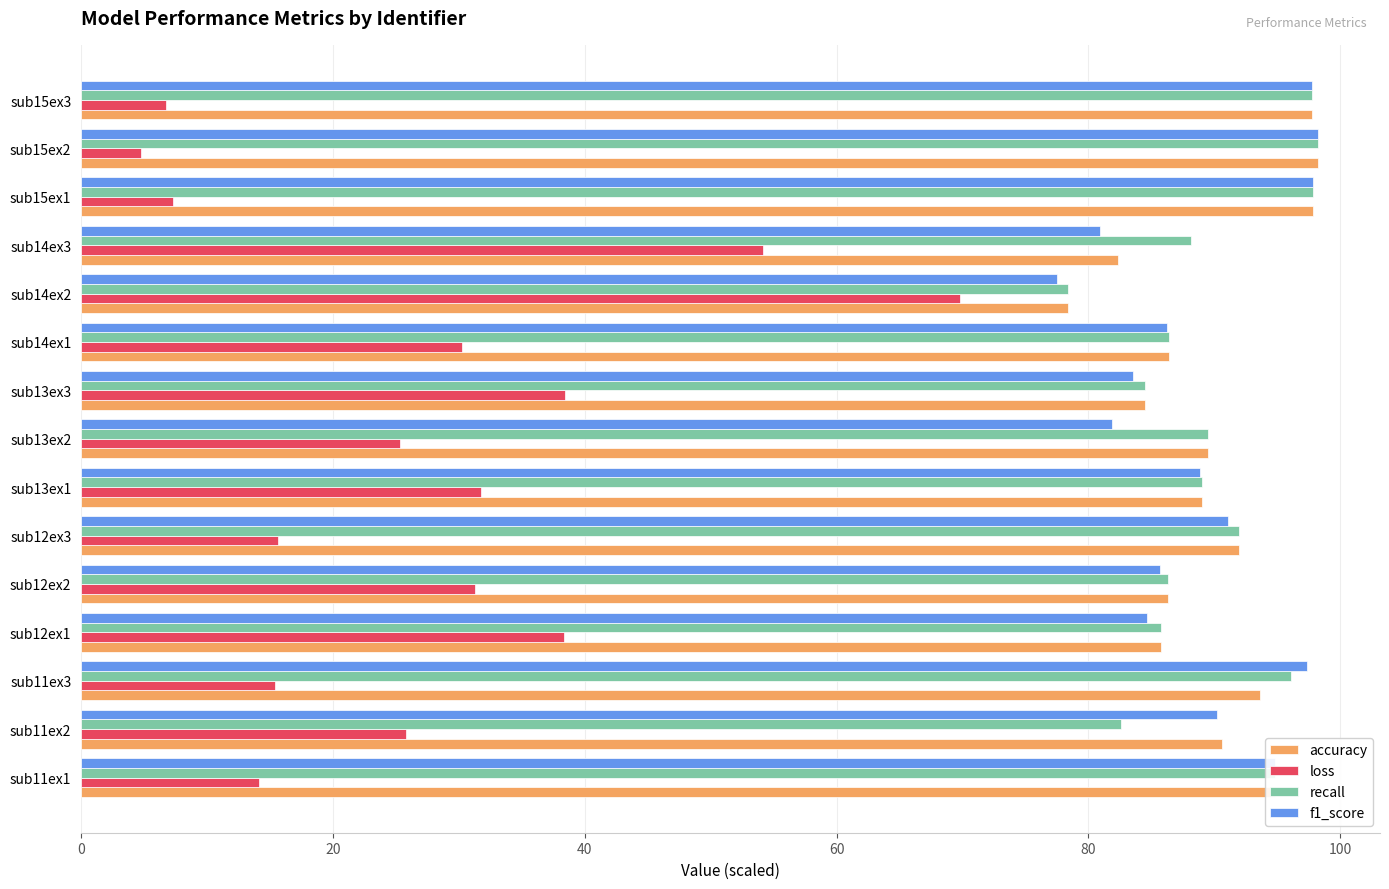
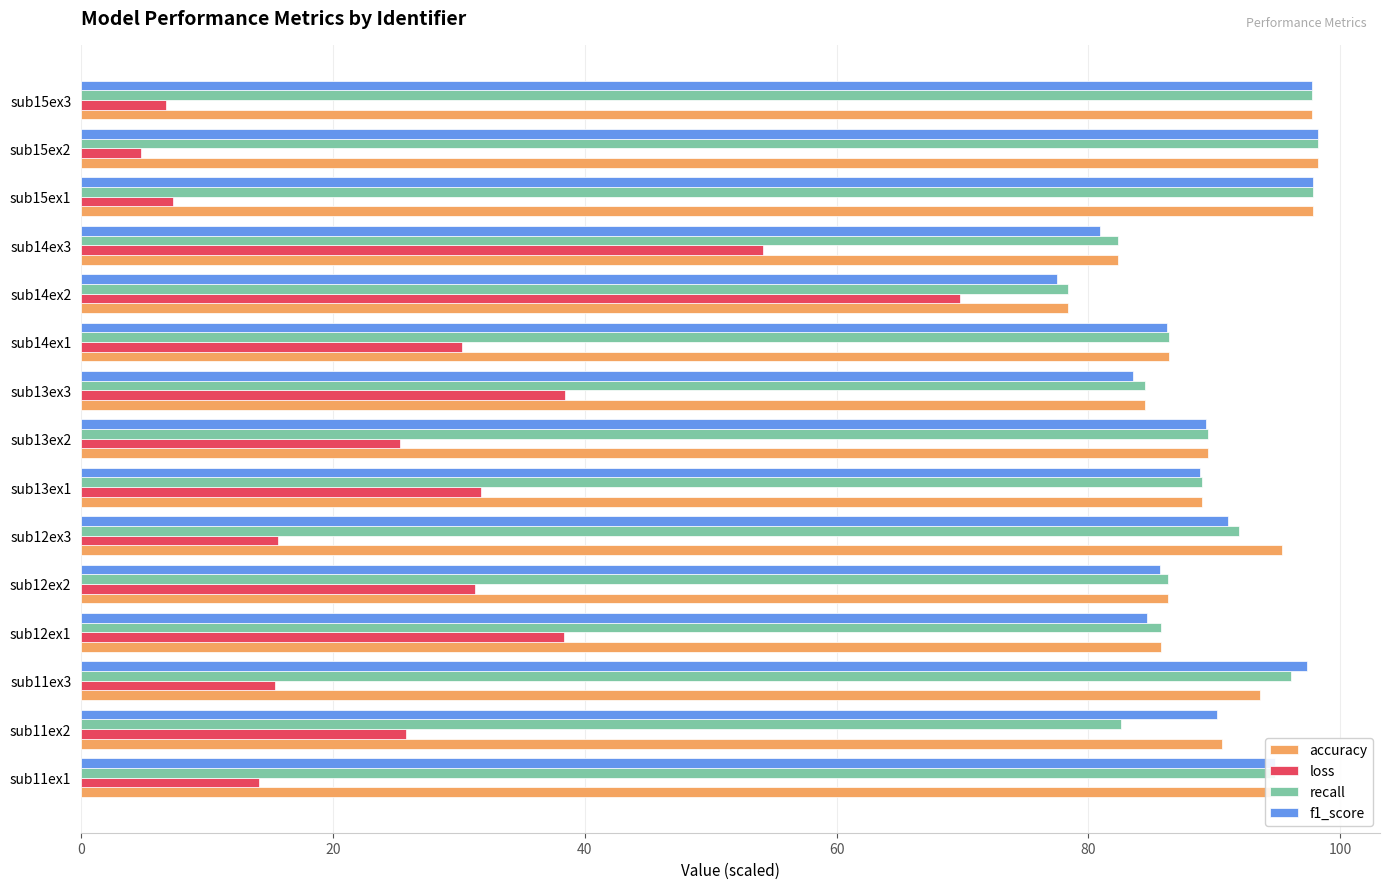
  {
    "accuracy": {
      "sub15ex3": 97.8,
      "sub15ex2": 98.2,
      "sub15ex1": 97.8,
      "sub14ex3": 82.3,
      "sub14ex2": 78.4,
      "sub14ex1": 86.4,
      "sub13ex3": 84.5,
      "sub13ex2": 89.5,
      "sub13ex1": 89.0,
-     "sub12ex3": 91.9,
+     "sub12ex3": 95.4,
      "sub12ex2": 86.3,
      "sub12ex1": 85.8,
      "sub11ex3": 93.7,
      "sub11ex2": 90.6
    },
    "loss": {
      "sub15ex3": 6.7,
      "sub15ex2": 4.7,
      "sub15ex1": 7.3,
      "sub14ex3": 54.2,
      "sub14ex2": 69.8,
      "sub14ex1": 30.2,
      "sub13ex3": 38.4,
      "sub13ex2": 25.3,
      "sub13ex1": 31.7,
      "sub12ex3": 15.7,
      "sub12ex2": 31.3,
      "sub12ex1": 38.4,
      "sub11ex3": 15.4,
      "sub11ex2": 25.8,
      "sub11ex1": 14.1
    },
    "recall": {
      "sub15ex3": 97.8,
      "sub15ex2": 98.2,
      "sub15ex1": 97.8,
-     "sub14ex3": 88.2,
+     "sub14ex3": 82.3,
      "sub14ex2": 78.4,
      "sub14ex1": 86.4,
      "sub13ex3": 84.5,
      "sub13ex2": 89.5,
      "sub13ex1": 89.0,
      "sub12ex3": 91.9,
      "sub12ex2": 86.3,
      "sub12ex1": 85.8,
      "sub11ex3": 96.1,
      "sub11ex2": 82.6
    },
    "f1_score": {
      "sub15ex3": 97.7,
      "sub15ex2": 98.2,
      "sub15ex1": 97.8,
      "sub14ex3": 80.9,
      "sub14ex2": 77.5,
      "sub14ex1": 86.2,
      "sub13ex3": 83.5,
-     "sub13ex2": 81.9,
+     "sub13ex2": 89.3,
      "sub13ex1": 88.9,
      "sub12ex3": 91.1,
      "sub12ex2": 85.7,
      "sub12ex1": 84.6,
      "sub11ex3": 97.4,
      "sub11ex2": 90.2
    }
  }
